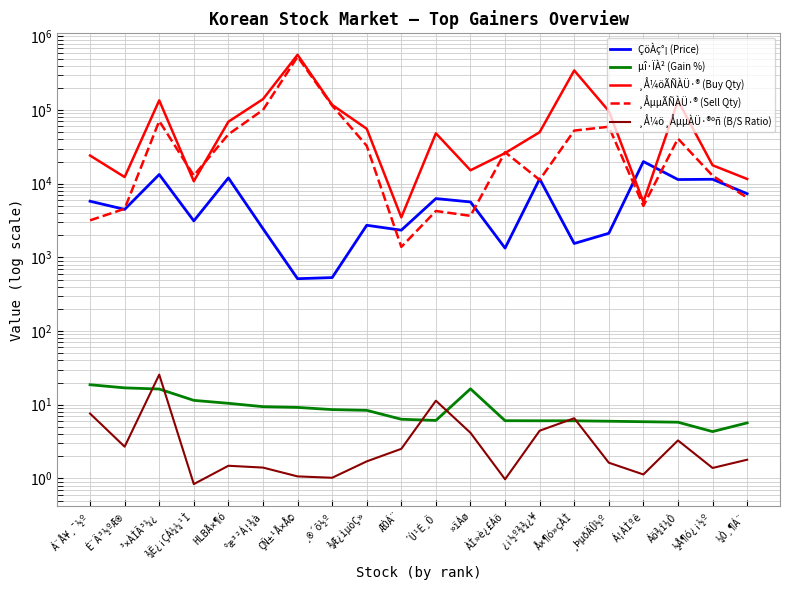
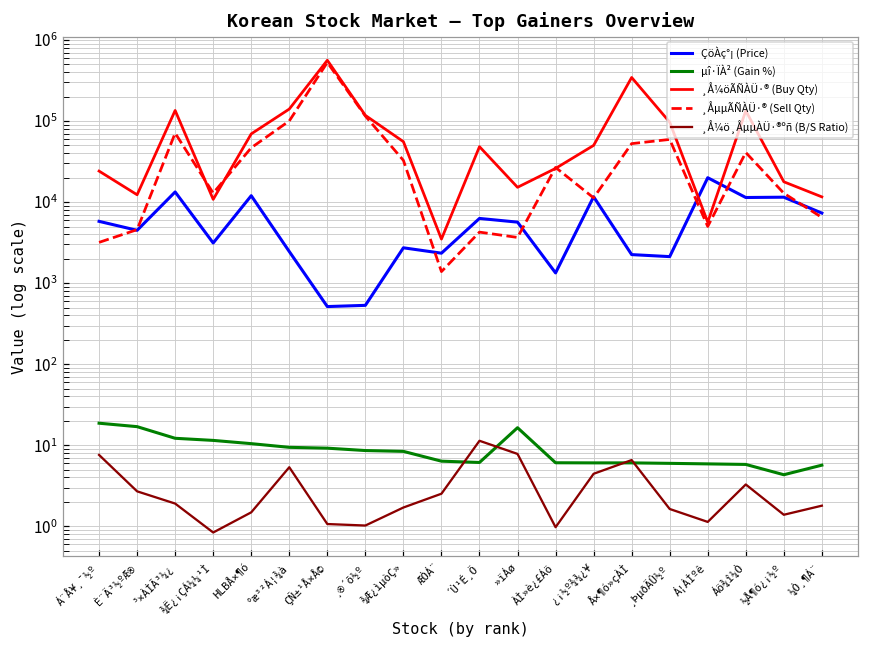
  {
    "ÇöÀç°¡ (Price)": {
      "Á¨Å¥¸¯½º": 6000,
      "³×ÀÌÃ³¼¿": 13000,
      "¾Ë¿¡ÇÁ¼¼¹Ì": 3100,
      "HLBÅ×¶ó": 12000,
      "°æ³²Á¦¾à": 2500,
      "ÇÑ±¹Å×Å©": 500,
      "¸®´õ½º": 500,
      "¾Æ¿ìµòÇ»": 2700,
      "ÆÒÁ¨": 2300,
      "´Ù¹É¸Ö": 6000,
      "»ïÁø": 6000,
      "ÀÌ»è¿£Áö": 1300,
-     "Å×¶ó»çÀÌ": 1500,
+     "Å×¶ó»çÀÌ": 2300,
      "¸ÞµðÄÛ½º": 2100,
      "Á¦ÀÌºê": 20000,
      "Áö¾î¼Ò": 11000,
      "½Å¶ó¿¡½º": 12000,
      "¼Ò¸¶Á¨": 7000
    },
    "µî·ÏÀ² (Gain %)": {
      "Á¨Å¥¸¯½º": 19,
      "È¨Ä³½ºÆ®": 17,
-     "³×ÀÌÃ³¼¿": 16,
+     "³×ÀÌÃ³¼¿": 12,
      "¾Ë¿¡ÇÁ¼¼¹Ì": 11,
      "HLBÅ×¶ó": 10,
      "°æ³²Á¦¾à": 9,
      "ÇÑ±¹Å×Å©": 9,
      "¸®´õ½º": 9,
      "¾Æ¿ìµòÇ»": 8,
      "ÆÒÁ¨": 6,
      "´Ù¹É¸Ö": 6,
      "»ïÁø": 16,
      "ÀÌ»è¿£Áö": 6,
      "¿¡½º¾¾¿¥": 6,
      "Å×¶ó»çÀÌ": 6,
      "¸ÞµðÄÛ½º": 6,
      "Á¦ÀÌºê": 6,
      "Áö¾î¼Ò": 6,
      "½Å¶ó¿¡½º": 4,
      "¼Ò¸¶Á¨": 6
    },
    "¸Å¼ö¸ÅµµÀÜ·®ºñ (B/S Ratio)": {
      "Á¨Å¥¸¯½º": 8,
      "È¨Ä³½ºÆ®": 2.7,
-     "³×ÀÌÃ³¼¿": 26,
+     "³×ÀÌÃ³¼¿": 1.9,
      "¾Ë¿¡ÇÁ¼¼¹Ì": 0.8,
      "HLBÅ×¶ó": 1.5,
-     "°æ³²Á¦¾à": 1.4,
+     "°æ³²Á¦¾à": 5,
      "ÇÑ±¹Å×Å©": 1.1,
      "¸®´õ½º": 1.0,
      "¾Æ¿ìµòÇ»": 1.7,
      "ÆÒÁ¨": 2.5,
      "´Ù¹É¸Ö": 11,
-     "»ïÁø": 4,
+     "»ïÁø": 8,
      "ÀÌ»è¿£Áö": 1.0,
      "¿¡½º¾¾¿¥": 4,
      "Å×¶ó»çÀÌ": 7,
      "¸ÞµðÄÛ½º": 1.6,
      "Á¦ÀÌºê": 1.1,
      "Áö¾î¼Ò": 3,
      "½Å¶ó¿¡½º": 1.4,
      "¼Ò¸¶Á¨": 1.8
    }
  }
